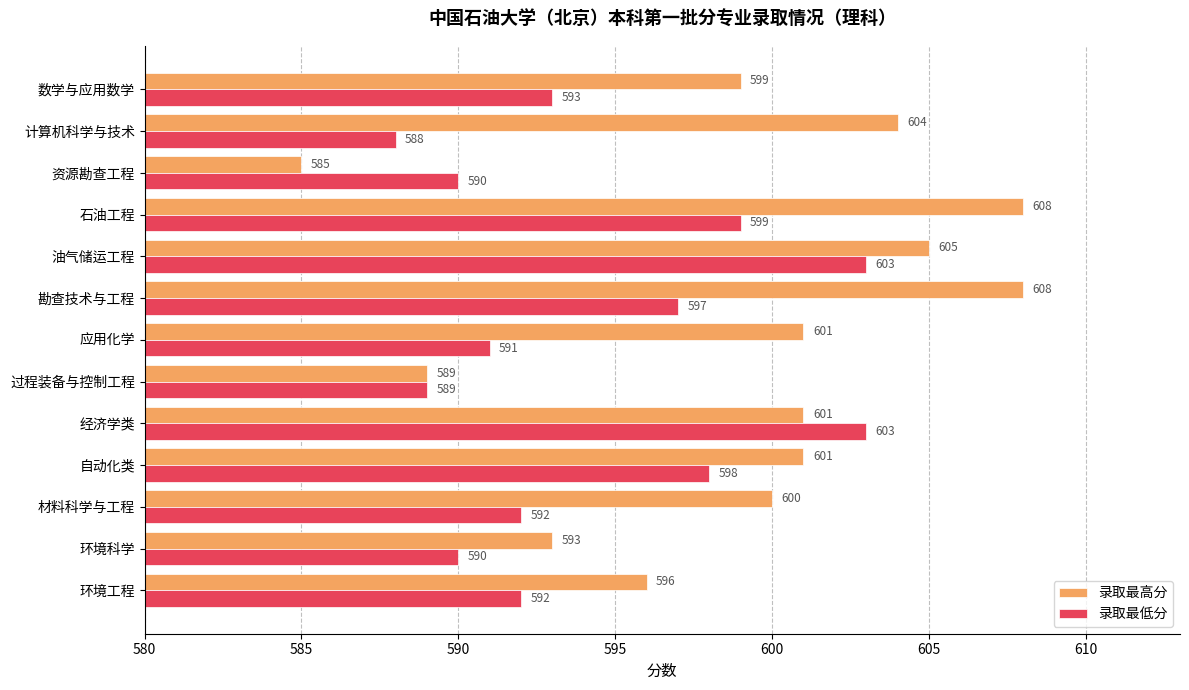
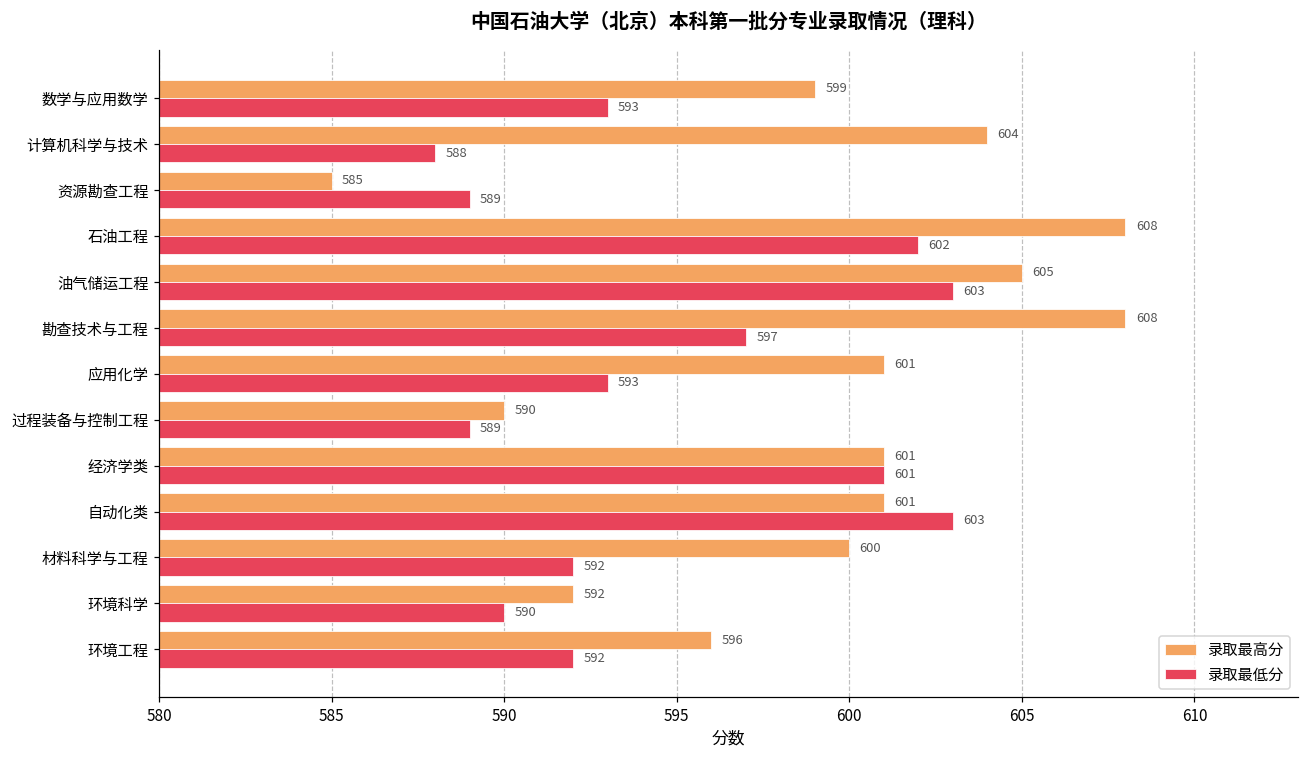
  {
    "录取最高分": {
      "数学与应用数学": 599,
      "计算机科学与技术": 604,
      "资源勘查工程": 585,
      "石油工程": 608,
      "油气储运工程": 605,
      "勘查技术与工程": 608,
      "应用化学": 601,
-     "过程装备与控制工程": 589,
+     "过程装备与控制工程": 590,
      "经济学类": 601,
      "自动化类": 601,
      "材料科学与工程": 600,
-     "环境科学": 593,
+     "环境科学": 592,
      "环境工程": 596
    },
    "录取最低分": {
      "数学与应用数学": 593,
      "计算机科学与技术": 588,
-     "资源勘查工程": 590,
-     "石油工程": 599,
+     "资源勘查工程": 589,
+     "石油工程": 602,
      "油气储运工程": 603,
      "勘查技术与工程": 597,
-     "应用化学": 591,
+     "应用化学": 593,
      "过程装备与控制工程": 589,
-     "经济学类": 603,
-     "自动化类": 598,
+     "经济学类": 601,
+     "自动化类": 603,
      "材料科学与工程": 592,
      "环境科学": 590,
      "环境工程": 592
    }
  }
